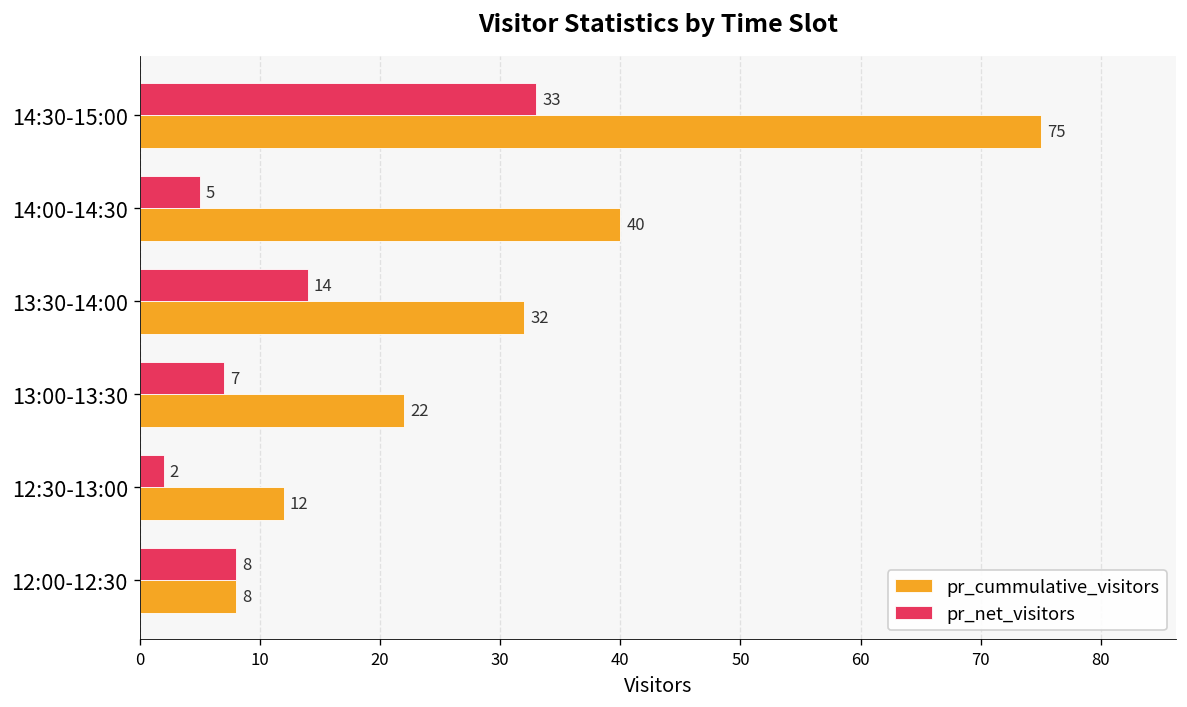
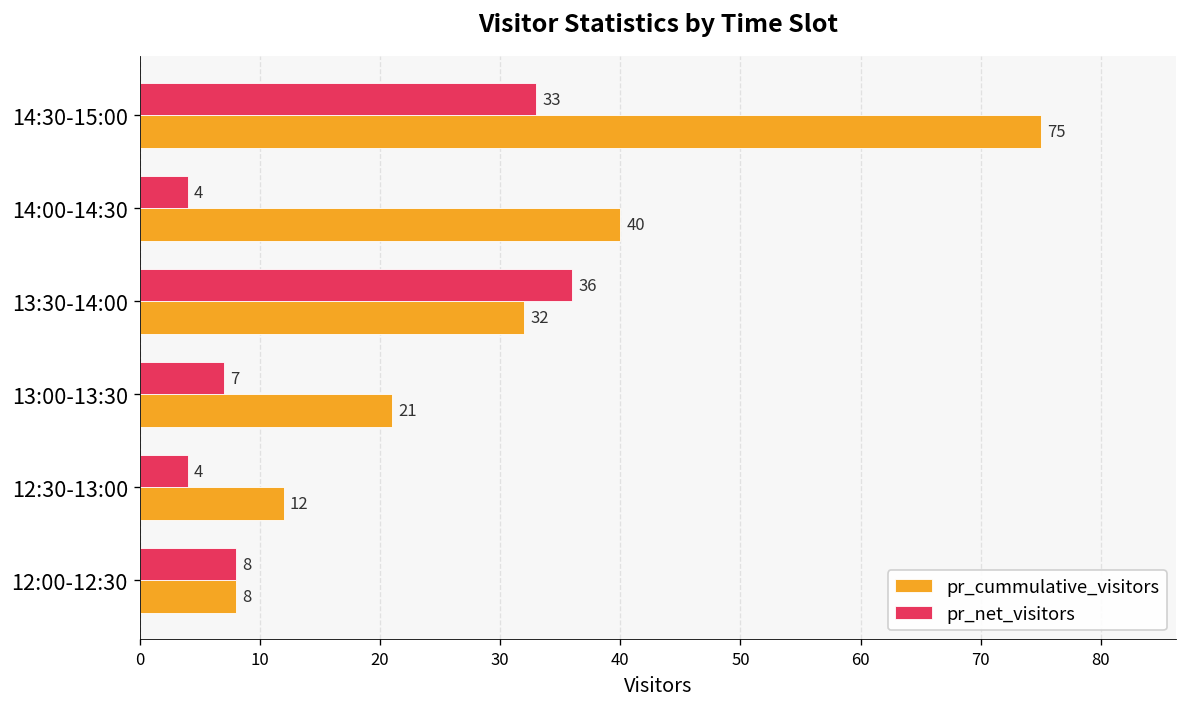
  {
    "pr_cummulative_visitors": {
      "14:30-15:00": 75,
      "14:00-14:30": 40,
      "13:30-14:00": 32,
-     "13:00-13:30": 22,
+     "13:00-13:30": 21,
      "12:30-13:00": 12,
      "12:00-12:30": 8
    },
    "pr_net_visitors": {
      "14:30-15:00": 33,
-     "14:00-14:30": 5,
-     "13:30-14:00": 14,
+     "14:00-14:30": 4,
+     "13:30-14:00": 36,
      "13:00-13:30": 7,
-     "12:30-13:00": 2,
+     "12:30-13:00": 4,
      "12:00-12:30": 8
    }
  }
